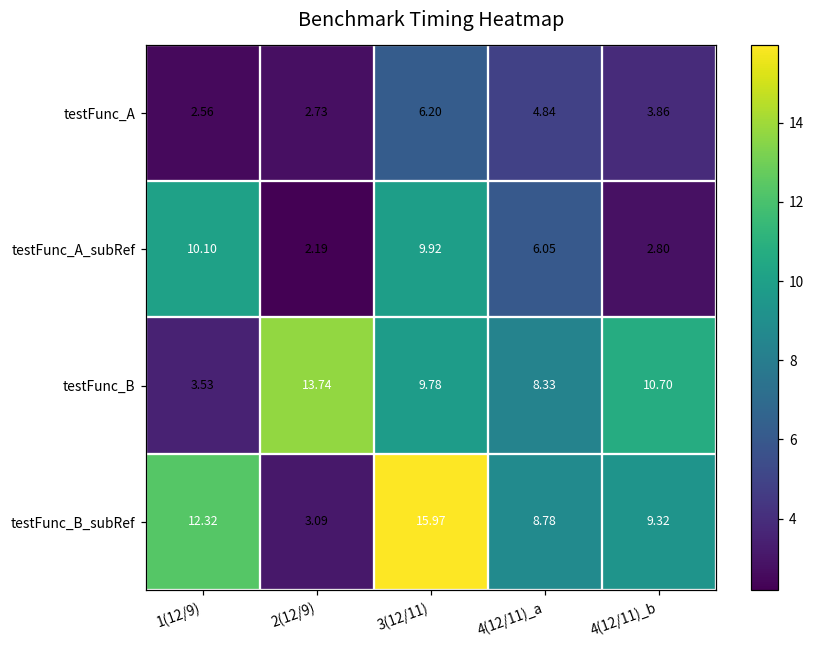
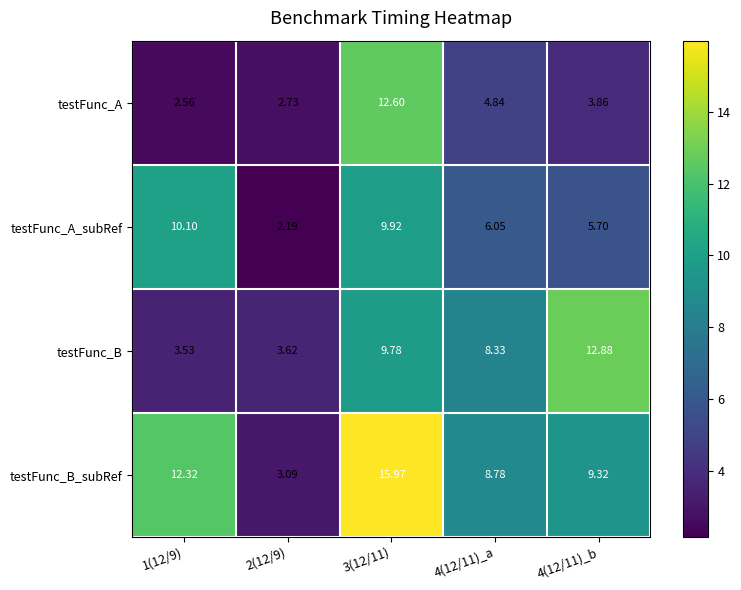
  {
    "testFunc_A": {
      "1(12/9)": 2.56,
      "2(12/9)": 2.73,
-     "3(12/11)": 6.20,
+     "3(12/11)": 12.60,
      "4(12/11)_a": 4.84,
      "4(12/11)_b": 3.86
    },
    "testFunc_A_subRef": {
      "1(12/9)": 10.10,
      "2(12/9)": 2.19,
      "3(12/11)": 9.92,
      "4(12/11)_a": 6.05,
-     "4(12/11)_b": 2.80
+     "4(12/11)_b": 5.70
    },
    "testFunc_B": {
      "1(12/9)": 3.53,
-     "2(12/9)": 13.74,
+     "2(12/9)": 3.62,
      "3(12/11)": 9.78,
      "4(12/11)_a": 8.33,
-     "4(12/11)_b": 10.70
+     "4(12/11)_b": 12.88
    },
    "testFunc_B_subRef": {
      "1(12/9)": 12.32,
      "2(12/9)": 3.09,
      "3(12/11)": 15.97,
      "4(12/11)_a": 8.78,
      "4(12/11)_b": 9.32
    }
  }
